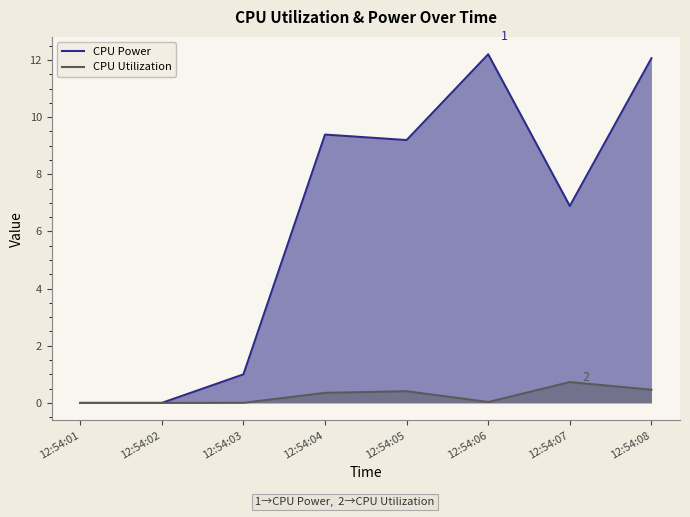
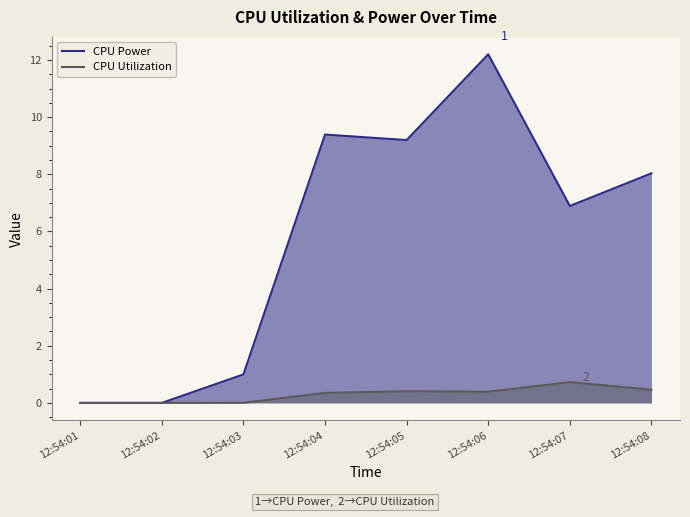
  {
    "CPU Power": {
      "12:54:03": 1.0,
      "12:54:04": 9.4,
      "12:54:05": 9.2,
      "12:54:07": 6.9,
-     "12:54:08": 12.1
+     "12:54:08": 8.0
    },
    "CPU Utilization": {
      "12:54:03": 0.0,
      "12:54:04": 0.4,
      "12:54:05": 0.4,
-     "12:54:06": 0.0,
+     "12:54:06": 0.4,
      "12:54:08": 0.5
    }
  }
